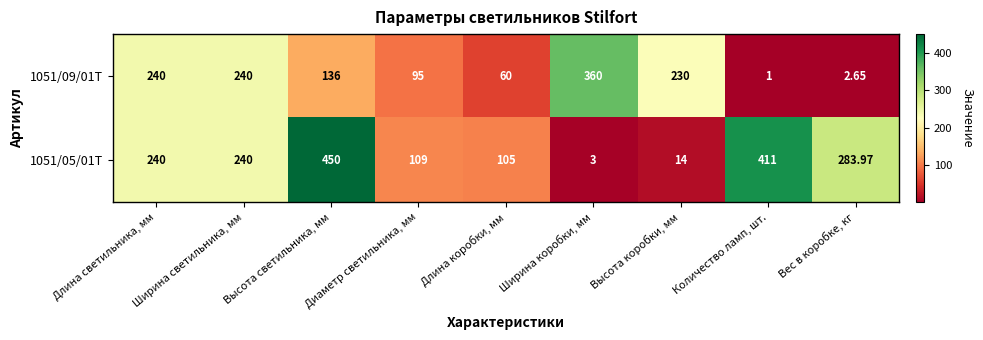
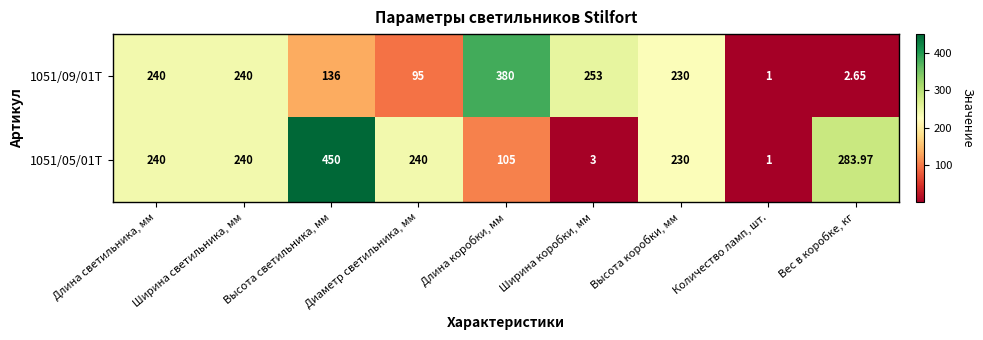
  {
    "1051/09/01T": {
      "Длина светильника, мм": 240,
      "Ширина светильника, мм": 240,
      "Высота светильника, мм": 136,
      "Диаметр светильника, мм": 95,
-     "Длина коробки, мм": 60,
-     "Ширина коробки, мм": 360,
+     "Длина коробки, мм": 380,
+     "Ширина коробки, мм": 253,
      "Высота коробки, мм": 230,
      "Количество ламп, шт.": 1,
      "Вес в коробке, кг": 2.65
    },
    "1051/05/01T": {
      "Длина светильника, мм": 240,
      "Ширина светильника, мм": 240,
      "Высота светильника, мм": 450,
-     "Диаметр светильника, мм": 109,
+     "Диаметр светильника, мм": 240,
      "Длина коробки, мм": 105,
      "Ширина коробки, мм": 3,
-     "Высота коробки, мм": 14,
-     "Количество ламп, шт.": 411,
+     "Высота коробки, мм": 230,
+     "Количество ламп, шт.": 1,
      "Вес в коробке, кг": 283.97
    }
  }
